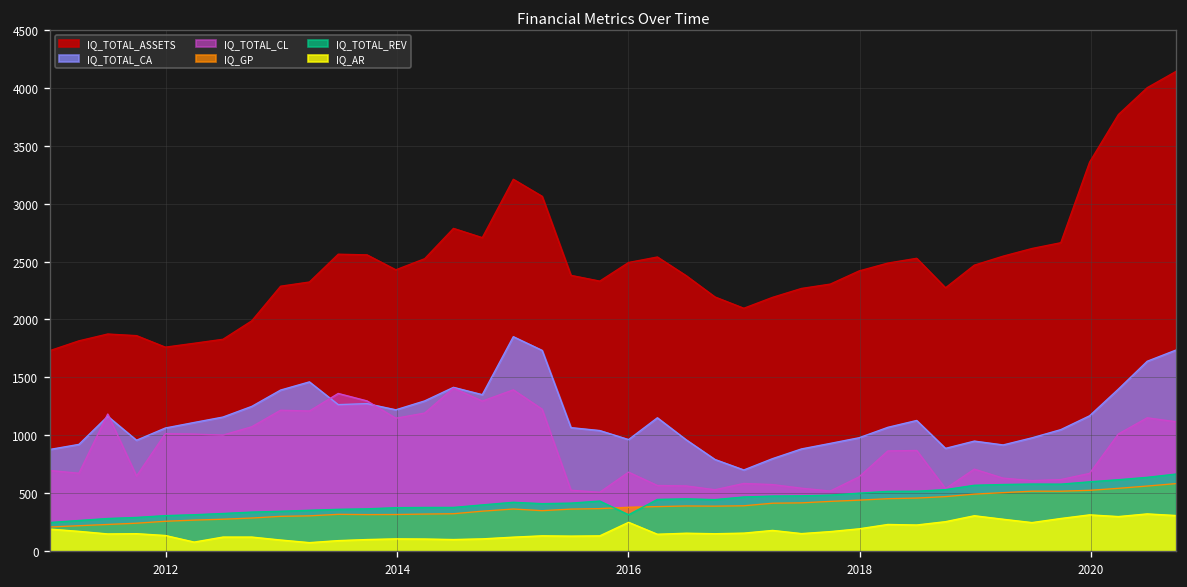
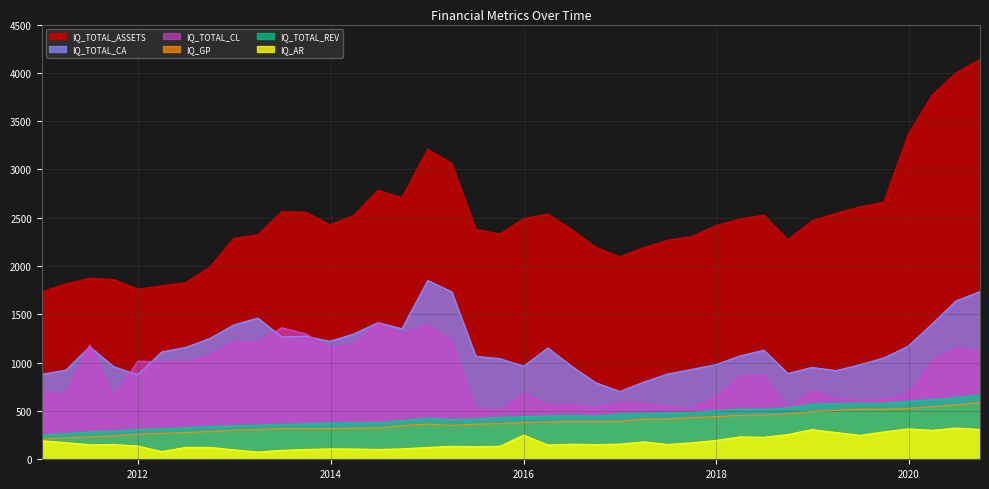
  {
    "IQ_TOTAL_ASSETS": {
      "2012": 1800,
      "2016": 2500
    },
    "IQ_TOTAL_CA": {
-     "2012": 1100,
+     "2012": 900,
      "2016": 1000
    },
    "IQ_TOTAL_CL": {
      "2012": 1000,
      "2016": 700
    },
    "IQ_GP": {
      "2012": 300,
      "2016": 400
    },
    "IQ_TOTAL_REV": {
      "2012": 300,
-     "2016": 300
+     "2016": 400
    },
    "IQ_AR": {
      "2012": 100,
      "2016": 300
    }
  }
